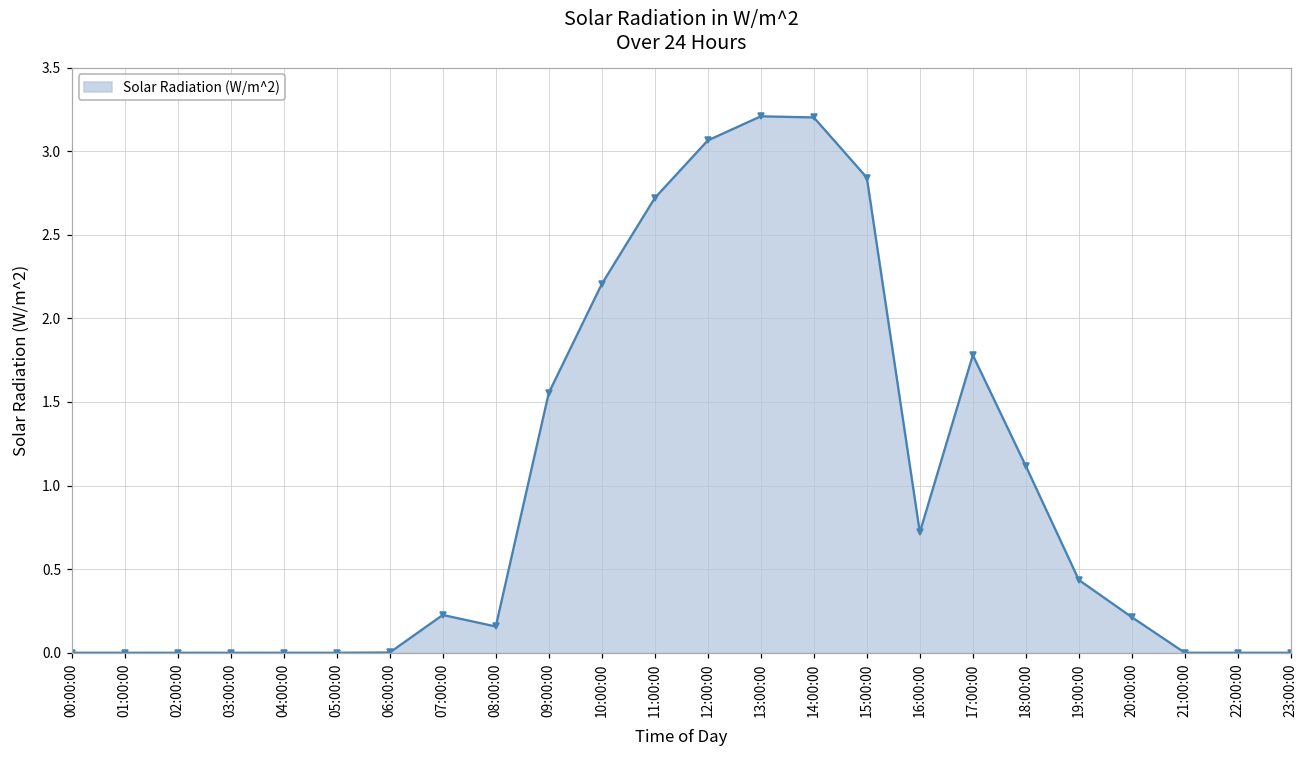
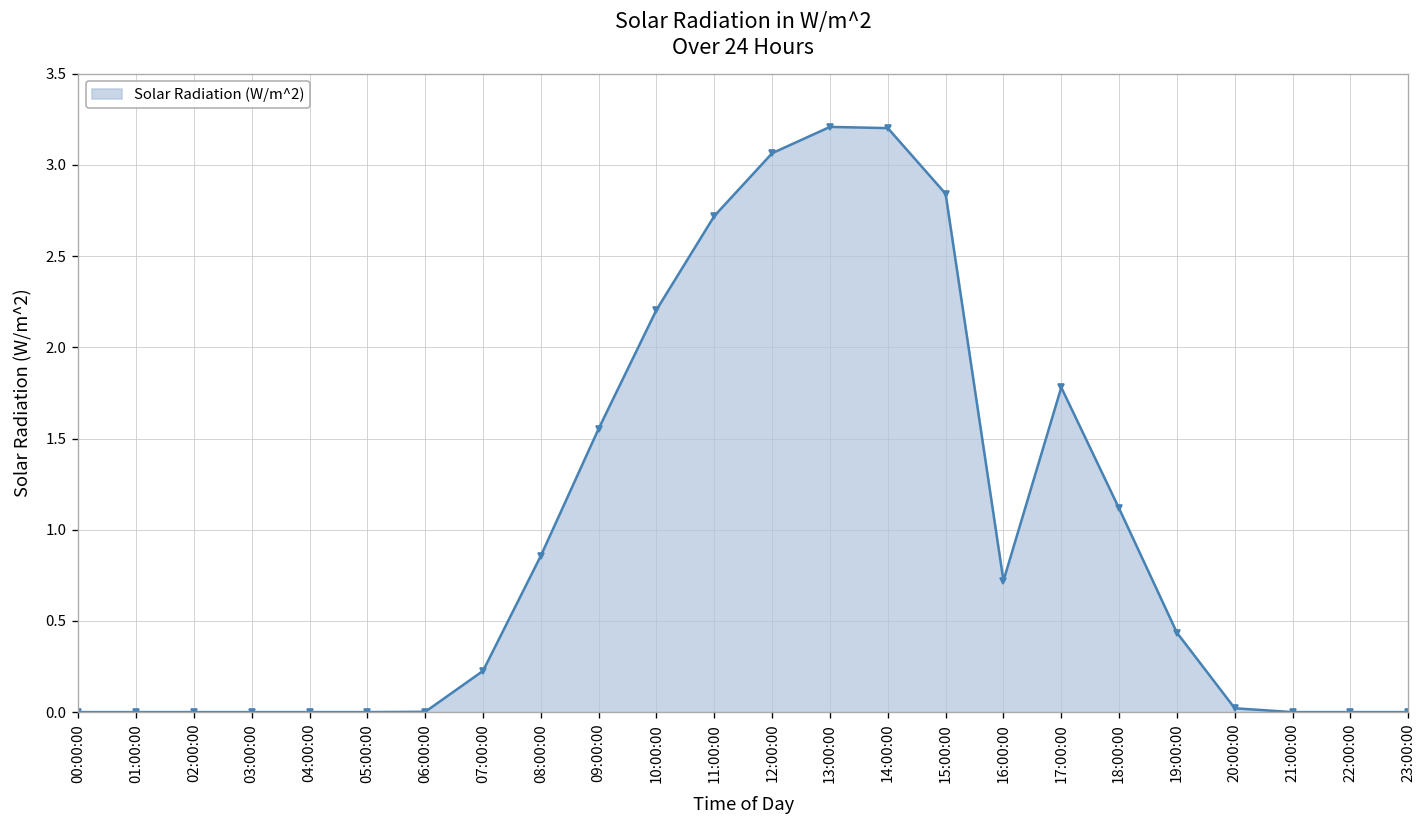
  {
    "00:00:00": 0.00,
    "01:00:00": 0.00,
    "02:00:00": 0.00,
    "03:00:00": 0.00,
    "04:00:00": 0.00,
    "05:00:00": 0.00,
    "06:00:00": 0.00,
    "07:00:00": 0.23,
-   "08:00:00": 0.16,
+   "08:00:00": 0.86,
    "09:00:00": 1.55,
    "10:00:00": 2.21,
    "11:00:00": 2.72,
    "12:00:00": 3.06,
    "13:00:00": 3.21,
    "14:00:00": 3.20,
    "15:00:00": 2.84,
    "16:00:00": 0.72,
    "17:00:00": 1.78,
    "18:00:00": 1.12,
    "19:00:00": 0.44,
-   "20:00:00": 0.21,
+   "20:00:00": 0.02,
    "21:00:00": 0.00,
    "22:00:00": 0.00,
    "23:00:00": 0.00
  }
